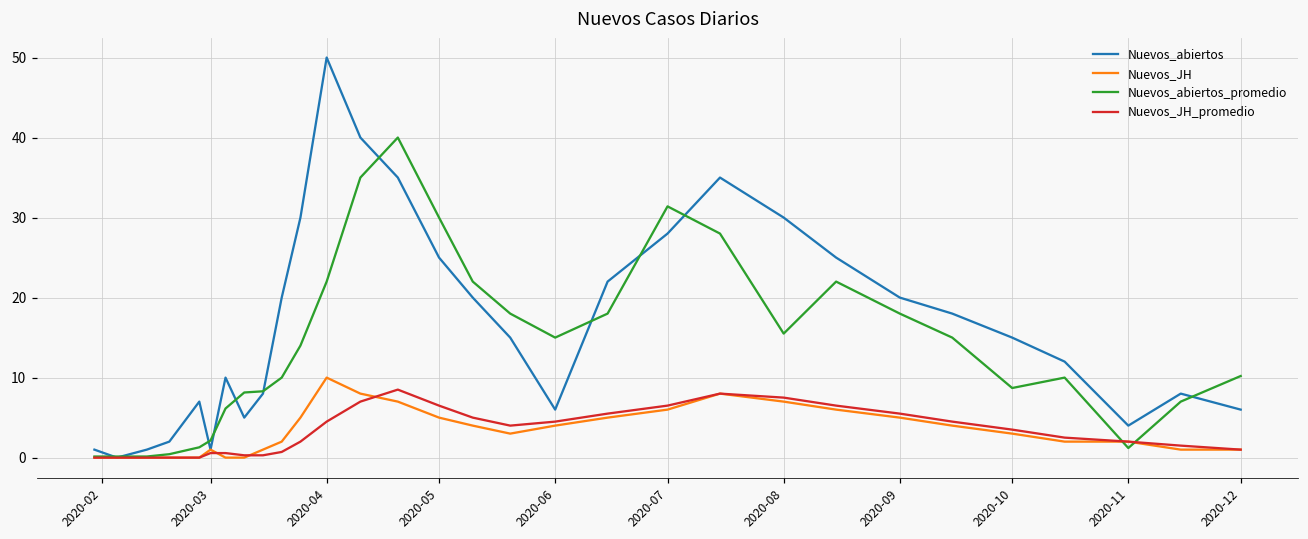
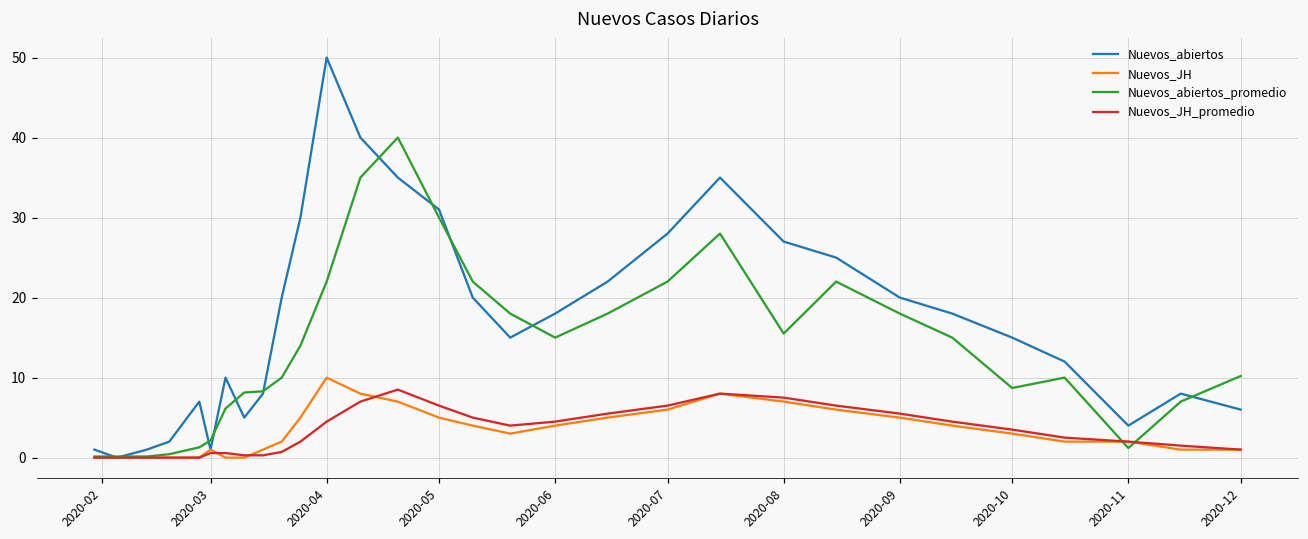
  {
    "Nuevos_abiertos": {
      "2020-04": 50,
-     "2020-05": 25,
-     "2020-06": 6,
+     "2020-05": 31,
+     "2020-06": 18,
      "2020-07": 28,
-     "2020-08": 30,
+     "2020-08": 27,
      "2020-09": 20,
      "2020-10": 15,
      "2020-11": 4,
      "2020-12": 6
    },
    "Nuevos_JH": {
      "2020-04": 10,
      "2020-05": 5,
      "2020-06": 4,
      "2020-07": 6,
      "2020-08": 7,
      "2020-09": 5,
      "2020-10": 3
    },
    "Nuevos_abiertos_promedio": {
      "2020-03": 2,
      "2020-04": 22,
      "2020-05": 30,
      "2020-06": 15,
-     "2020-07": 31,
+     "2020-07": 22,
      "2020-08": 16,
      "2020-09": 18,
      "2020-10": 9,
      "2020-11": 1,
      "2020-12": 10
    },
    "Nuevos_JH_promedio": {
      "2020-03": 1,
      "2020-04": 5,
      "2020-05": 7,
      "2020-06": 5,
      "2020-07": 7,
      "2020-08": 8,
      "2020-09": 6,
      "2020-10": 4
    }
  }
